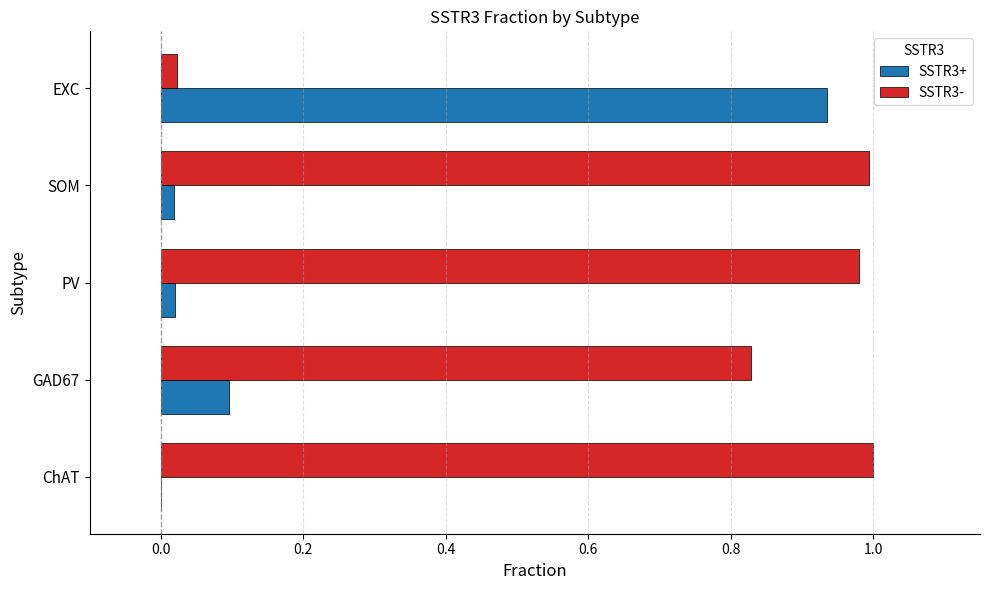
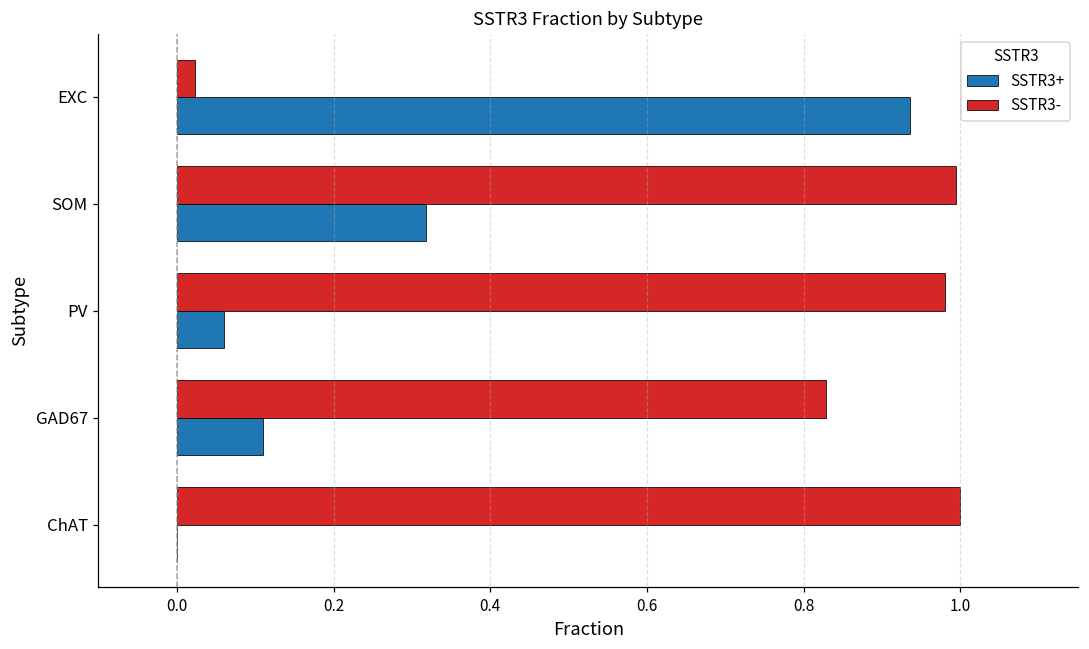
  {
    "SSTR3+": {
      "EXC": 0.94,
-     "SOM": 0.02,
-     "PV": 0.02,
-     "GAD67": 0.10,
+     "SOM": 0.32,
+     "PV": 0.06,
+     "GAD67": 0.11,
      "ChAT": 0.00
    },
    "SSTR3-": {
      "EXC": 0.02,
      "SOM": 0.99,
      "PV": 0.98,
      "GAD67": 0.83,
      "ChAT": 1.00
    }
  }
